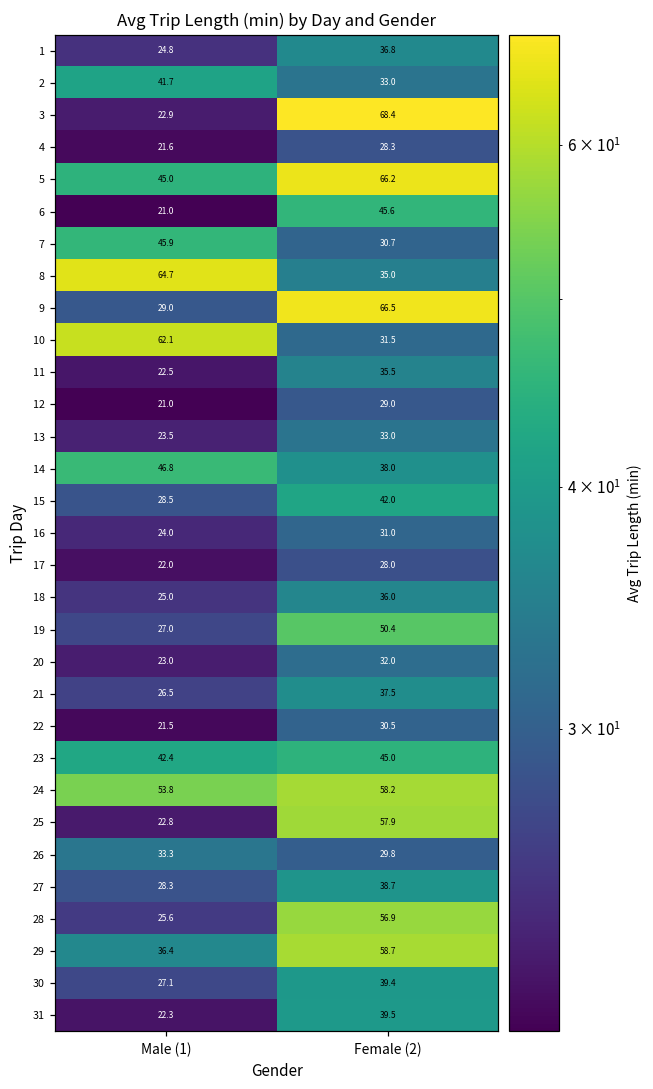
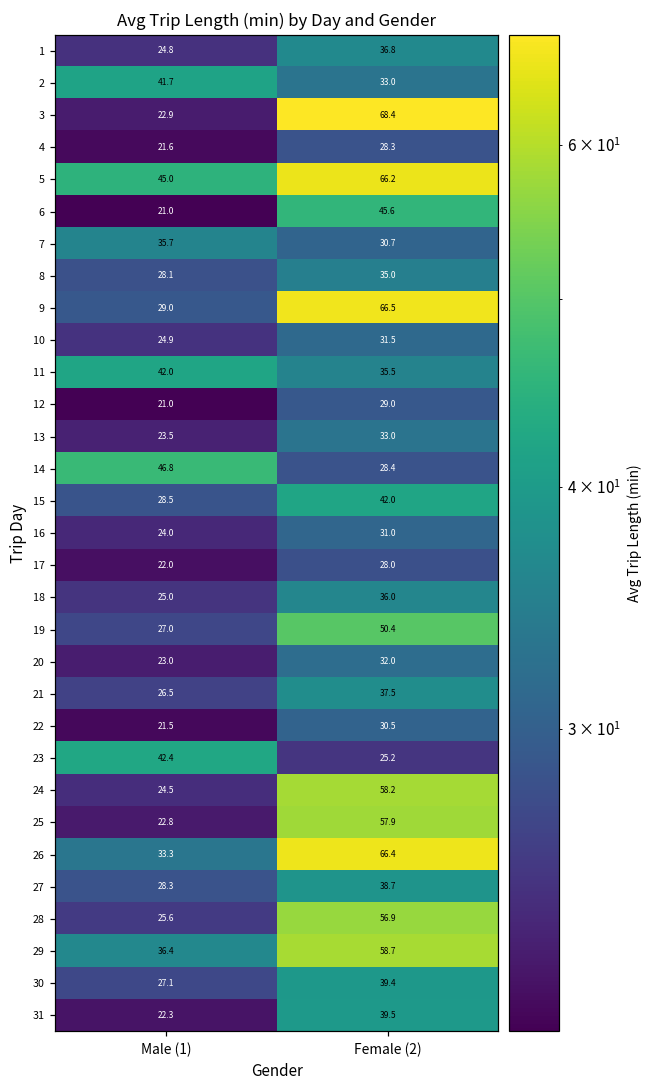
  {
    "1": {
      "Male (1)": 24.8,
      "Female (2)": 36.8
    },
    "2": {
      "Male (1)": 41.7,
      "Female (2)": 33.0
    },
    "3": {
      "Male (1)": 22.9,
      "Female (2)": 68.4
    },
    "4": {
      "Male (1)": 21.6,
      "Female (2)": 28.3
    },
    "5": {
      "Male (1)": 45.0,
      "Female (2)": 66.2
    },
    "6": {
      "Male (1)": 21.0,
      "Female (2)": 45.6
    },
    "7": {
-     "Male (1)": 45.9,
+     "Male (1)": 35.7,
      "Female (2)": 30.7
    },
    "8": {
-     "Male (1)": 64.7,
+     "Male (1)": 28.1,
      "Female (2)": 35.0
    },
    "9": {
      "Male (1)": 29.0,
      "Female (2)": 66.5
    },
    "10": {
-     "Male (1)": 62.1,
+     "Male (1)": 24.9,
      "Female (2)": 31.5
    },
    "11": {
-     "Male (1)": 22.5,
+     "Male (1)": 42.0,
      "Female (2)": 35.5
    },
    "12": {
      "Male (1)": 21.0,
      "Female (2)": 29.0
    },
    "13": {
      "Male (1)": 23.5,
      "Female (2)": 33.0
    },
    "14": {
      "Male (1)": 46.8,
-     "Female (2)": 38.0
+     "Female (2)": 28.4
    },
    "15": {
      "Male (1)": 28.5,
      "Female (2)": 42.0
    },
    "16": {
      "Male (1)": 24.0,
      "Female (2)": 31.0
    },
    "17": {
      "Male (1)": 22.0,
      "Female (2)": 28.0
    },
    "18": {
      "Male (1)": 25.0,
      "Female (2)": 36.0
    },
    "19": {
      "Male (1)": 27.0,
      "Female (2)": 50.4
    },
    "20": {
      "Male (1)": 23.0,
      "Female (2)": 32.0
    },
    "21": {
      "Male (1)": 26.5,
      "Female (2)": 37.5
    },
    "22": {
      "Male (1)": 21.5,
      "Female (2)": 30.5
    },
    "23": {
      "Male (1)": 42.4,
-     "Female (2)": 45.0
+     "Female (2)": 25.2
    },
    "24": {
-     "Male (1)": 53.8,
+     "Male (1)": 24.5,
      "Female (2)": 58.2
    },
    "25": {
      "Male (1)": 22.8,
      "Female (2)": 57.9
    },
    "26": {
      "Male (1)": 33.3,
-     "Female (2)": 29.8
+     "Female (2)": 66.4
    },
    "27": {
      "Male (1)": 28.3,
      "Female (2)": 38.7
    },
    "28": {
      "Male (1)": 25.6,
      "Female (2)": 56.9
    },
    "29": {
      "Male (1)": 36.4,
      "Female (2)": 58.7
    },
    "30": {
      "Male (1)": 27.1,
      "Female (2)": 39.4
    },
    "31": {
      "Male (1)": 22.3,
      "Female (2)": 39.5
    }
  }
